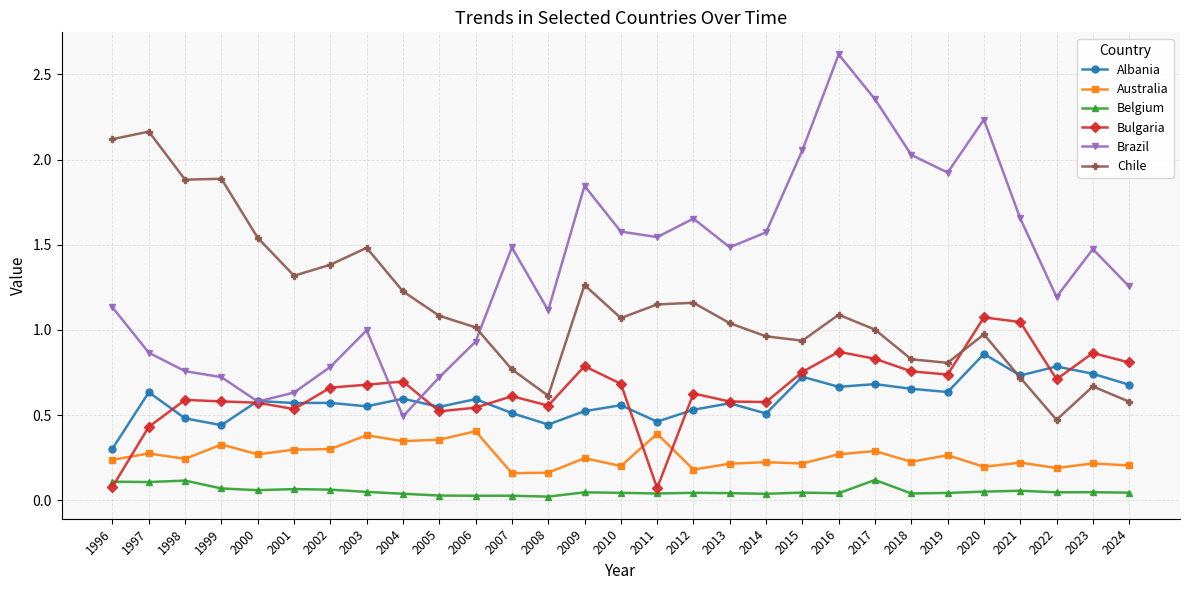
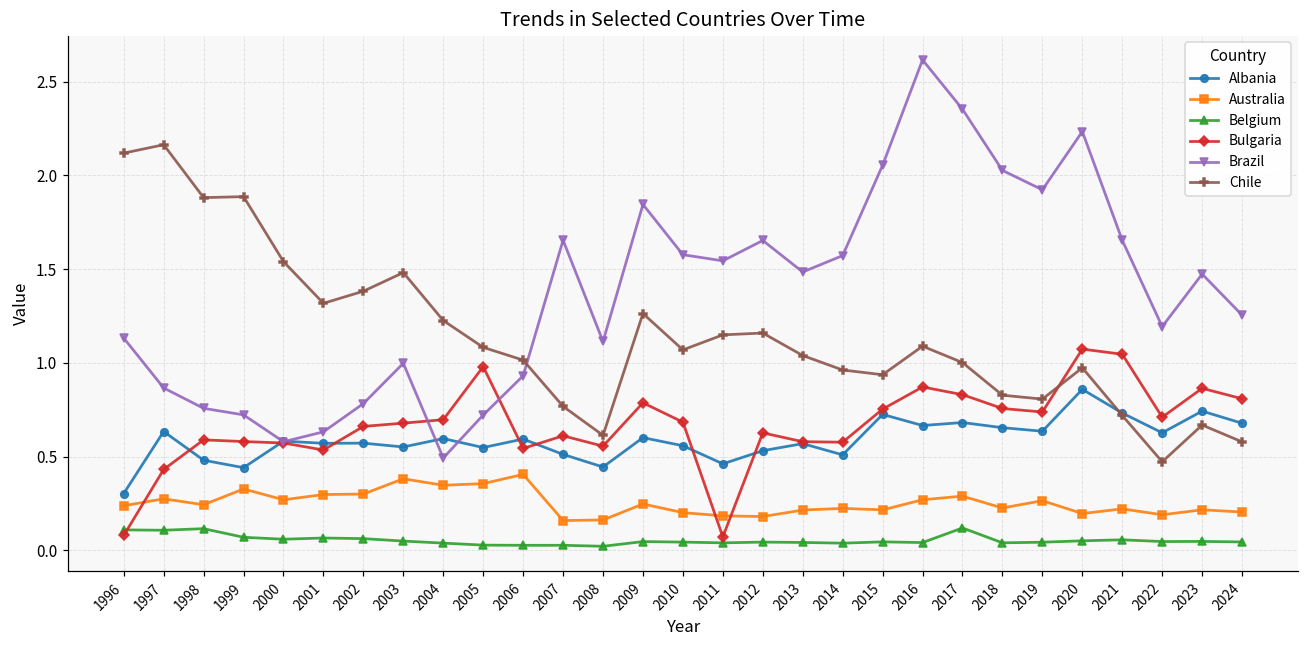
  {
    "Albania": {
      "1996": 0.30,
      "1997": 0.63,
      "1998": 0.48,
      "1999": 0.44,
      "2001": 0.57,
      "2002": 0.57,
      "2003": 0.55,
      "2004": 0.60,
      "2005": 0.55,
      "2006": 0.59,
      "2007": 0.51,
      "2008": 0.44,
-     "2009": 0.52,
+     "2009": 0.60,
      "2010": 0.56,
      "2011": 0.46,
      "2012": 0.53,
      "2014": 0.51,
      "2015": 0.72,
      "2016": 0.67,
      "2017": 0.68,
      "2018": 0.65,
      "2019": 0.63,
      "2020": 0.86,
-     "2022": 0.78,
+     "2022": 0.63,
      "2023": 0.74,
      "2024": 0.68
    },
    "Australia": {
      "1996": 0.24,
      "1997": 0.27,
      "1998": 0.24,
      "1999": 0.33,
      "2000": 0.27,
      "2001": 0.30,
      "2002": 0.30,
      "2003": 0.38,
      "2004": 0.35,
      "2005": 0.36,
      "2006": 0.40,
      "2007": 0.16,
      "2008": 0.16,
      "2009": 0.25,
      "2010": 0.20,
-     "2011": 0.39,
+     "2011": 0.18,
      "2012": 0.18,
      "2013": 0.21,
      "2014": 0.22,
      "2015": 0.22,
      "2016": 0.27,
      "2017": 0.29,
      "2018": 0.23,
      "2019": 0.26,
      "2020": 0.20,
      "2021": 0.22,
      "2022": 0.19,
      "2023": 0.22,
      "2024": 0.20
    },
    "Belgium": {
      "1996": 0.11,
      "1997": 0.11,
      "1998": 0.11,
      "1999": 0.07,
      "2000": 0.06,
      "2001": 0.07,
      "2002": 0.06,
      "2003": 0.05,
      "2004": 0.04,
      "2005": 0.03,
      "2006": 0.03,
      "2007": 0.03,
      "2008": 0.02,
      "2009": 0.05,
      "2010": 0.04,
      "2011": 0.04,
      "2012": 0.04,
      "2013": 0.04,
      "2014": 0.04,
      "2015": 0.04,
      "2016": 0.04,
      "2017": 0.12,
      "2018": 0.04,
      "2019": 0.04,
      "2020": 0.05,
      "2021": 0.06,
      "2022": 0.05,
      "2023": 0.05,
      "2024": 0.04
    },
    "Bulgaria": {
      "1996": 0.08,
      "1997": 0.43,
      "1998": 0.59,
      "1999": 0.58,
      "2001": 0.53,
      "2002": 0.66,
      "2003": 0.68,
      "2004": 0.70,
-     "2005": 0.52,
+     "2005": 0.98,
      "2006": 0.54,
      "2007": 0.61,
      "2008": 0.56,
      "2009": 0.79,
      "2010": 0.68,
      "2011": 0.07,
      "2012": 0.63,
      "2014": 0.58,
      "2015": 0.75,
      "2016": 0.87,
      "2017": 0.83,
      "2018": 0.76,
      "2019": 0.74,
      "2020": 1.07,
      "2021": 1.05,
      "2022": 0.71,
      "2023": 0.86,
      "2024": 0.81
    },
    "Brazil": {
      "1996": 1.13,
      "1997": 0.87,
      "1998": 0.76,
      "1999": 0.72,
      "2001": 0.63,
      "2002": 0.78,
      "2003": 1.00,
      "2004": 0.49,
      "2005": 0.72,
      "2006": 0.93,
-     "2007": 1.48,
+     "2007": 1.65,
      "2008": 1.11,
      "2009": 1.85,
      "2010": 1.58,
      "2011": 1.54,
      "2012": 1.65,
      "2013": 1.48,
      "2014": 1.57,
      "2015": 2.05,
      "2016": 2.62,
      "2017": 2.35,
      "2018": 2.03,
      "2019": 1.92,
      "2020": 2.23,
      "2021": 1.65,
      "2022": 1.19,
      "2023": 1.47,
      "2024": 1.25
    },
    "Chile": {
      "1996": 2.12,
      "1997": 2.16,
      "1998": 1.88,
      "1999": 1.89,
      "2000": 1.54,
      "2001": 1.32,
      "2002": 1.38,
      "2003": 1.48,
      "2004": 1.23,
      "2005": 1.08,
      "2006": 1.01,
      "2007": 0.77,
      "2008": 0.61,
      "2009": 1.26,
      "2010": 1.07,
      "2011": 1.15,
      "2012": 1.16,
      "2013": 1.04,
      "2014": 0.96,
      "2015": 0.94,
      "2016": 1.09,
      "2017": 1.00,
      "2018": 0.83,
      "2019": 0.81,
      "2020": 0.97,
      "2022": 0.47,
      "2023": 0.67,
      "2024": 0.58
    }
  }
